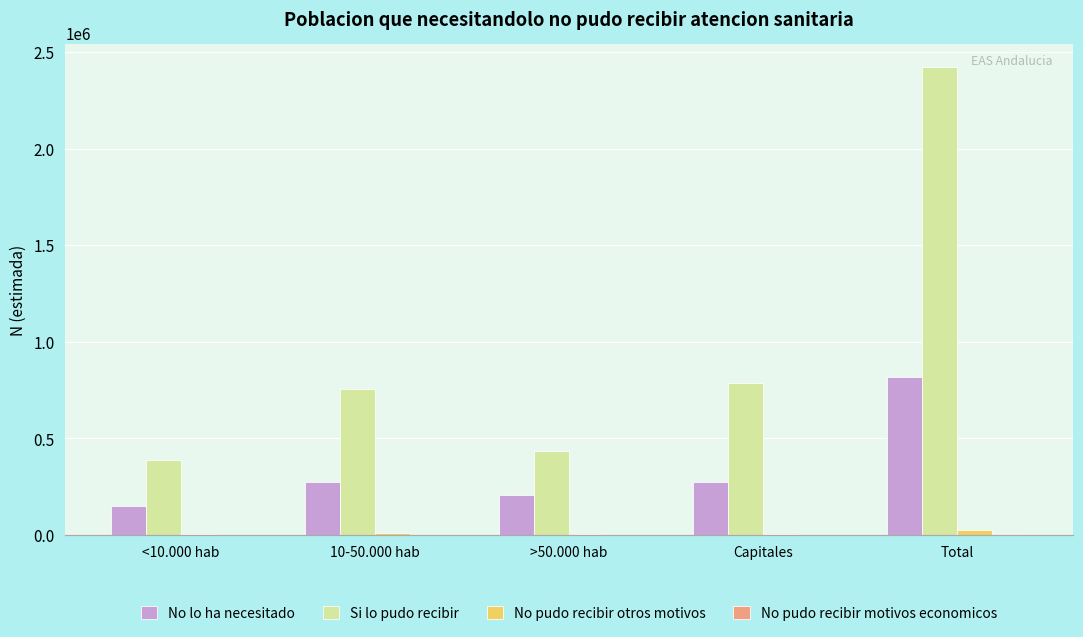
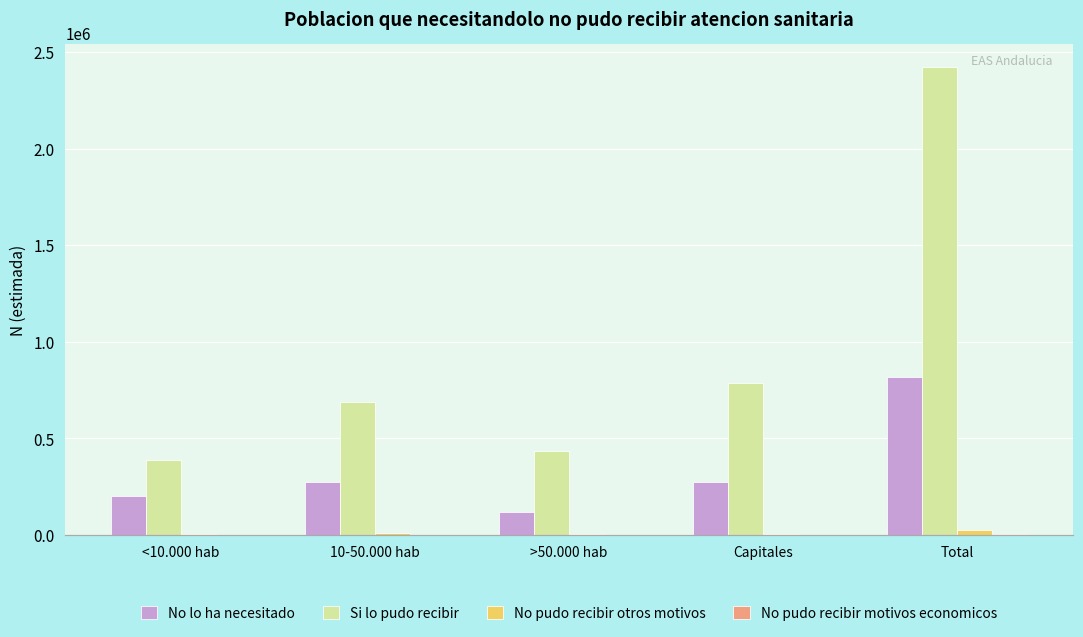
  {
    "No lo ha necesitado": {
-     "<10.000 hab": 150000,
+     "<10.000 hab": 200000,
      "10-50.000 hab": 270000,
-     ">50.000 hab": 210000,
+     ">50.000 hab": 120000,
      "Capitales": 280000,
      "Total": 820000
    },
    "Si lo pudo recibir": {
      "<10.000 hab": 390000,
-     "10-50.000 hab": 750000,
+     "10-50.000 hab": 690000,
      ">50.000 hab": 440000,
      "Capitales": 790000,
      "Total": 2420000
    }
  }
